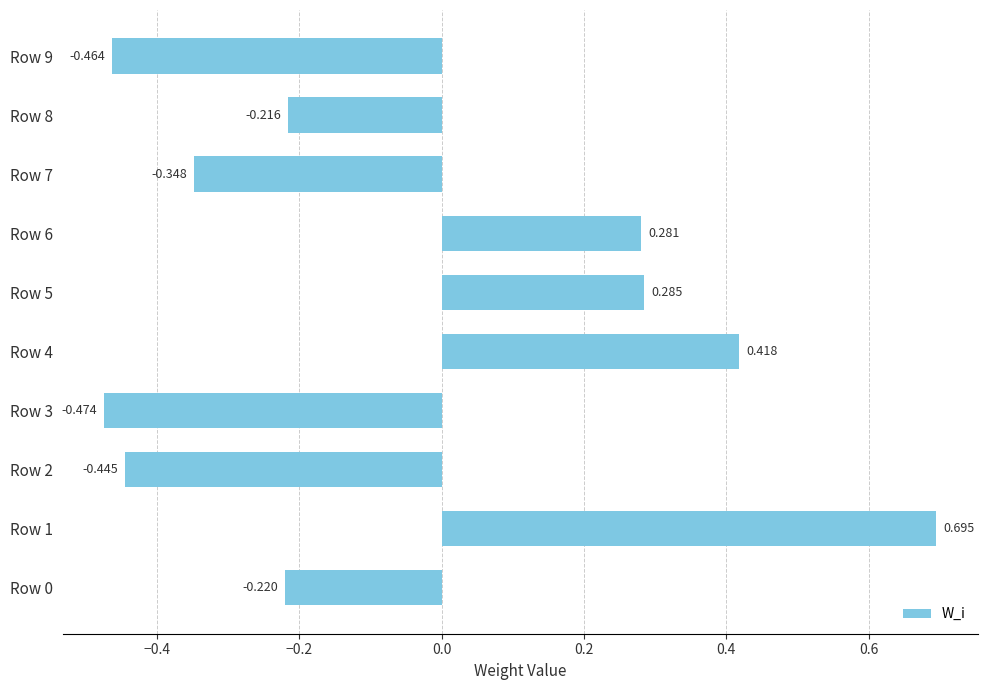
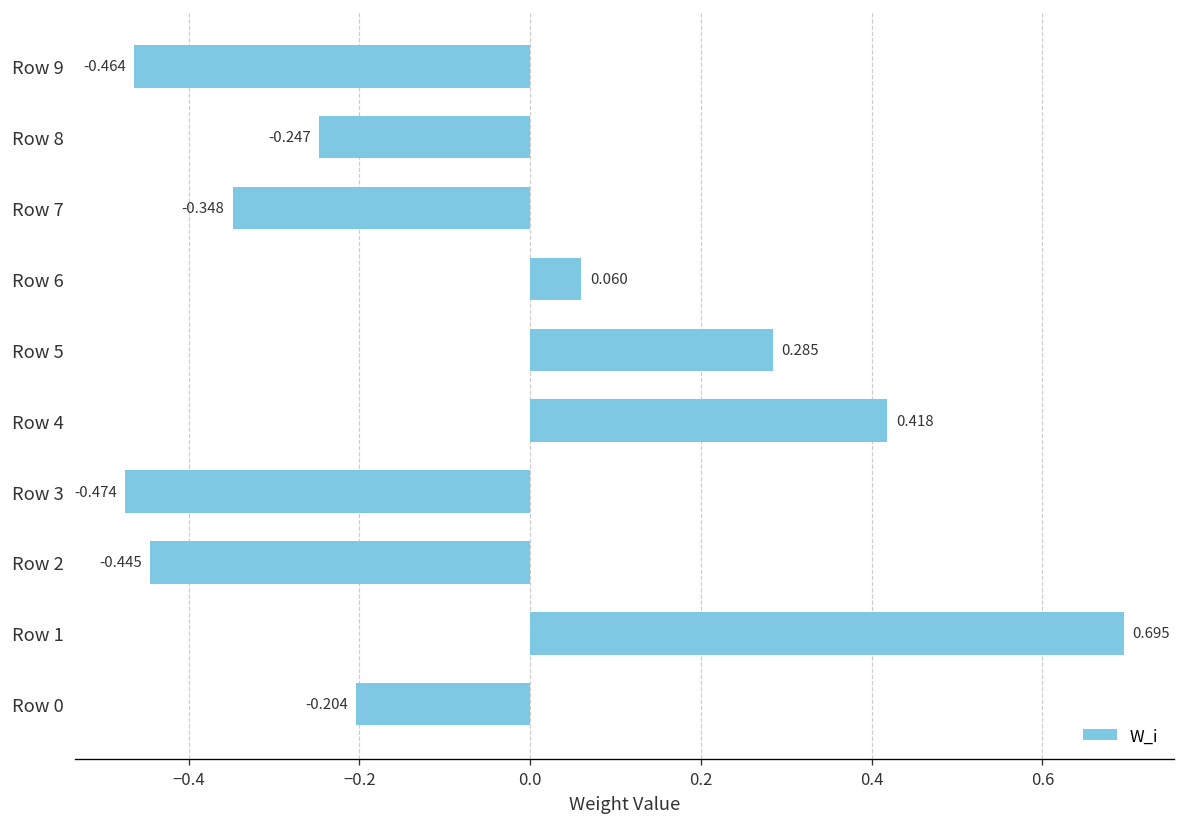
  {
    "Row 9": -0.464,
-   "Row 8": -0.216,
+   "Row 8": -0.247,
    "Row 7": -0.348,
-   "Row 6": 0.281,
+   "Row 6": 0.060,
    "Row 5": 0.285,
    "Row 4": 0.418,
    "Row 3": -0.474,
    "Row 2": -0.445,
    "Row 1": 0.695,
-   "Row 0": -0.220
+   "Row 0": -0.204
  }
